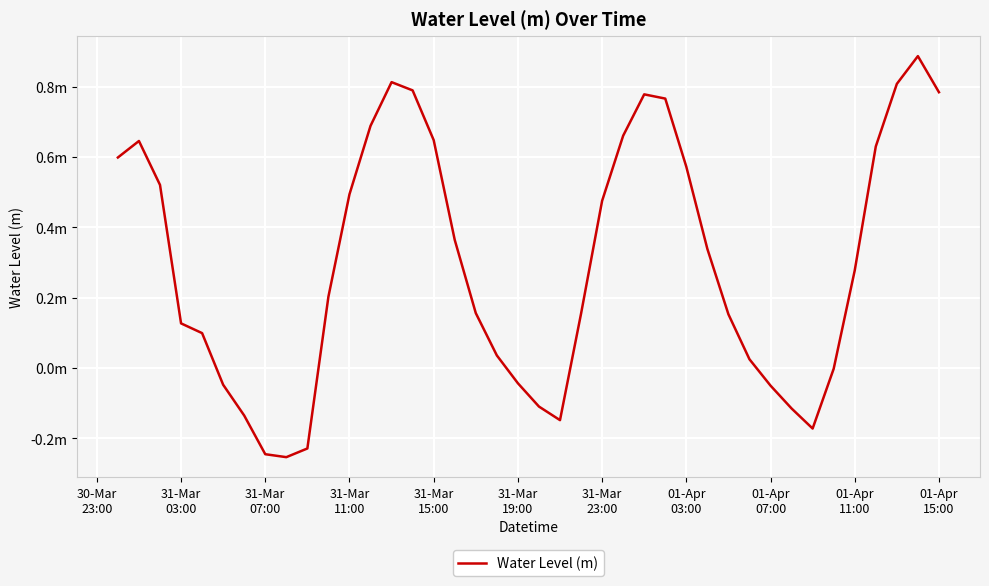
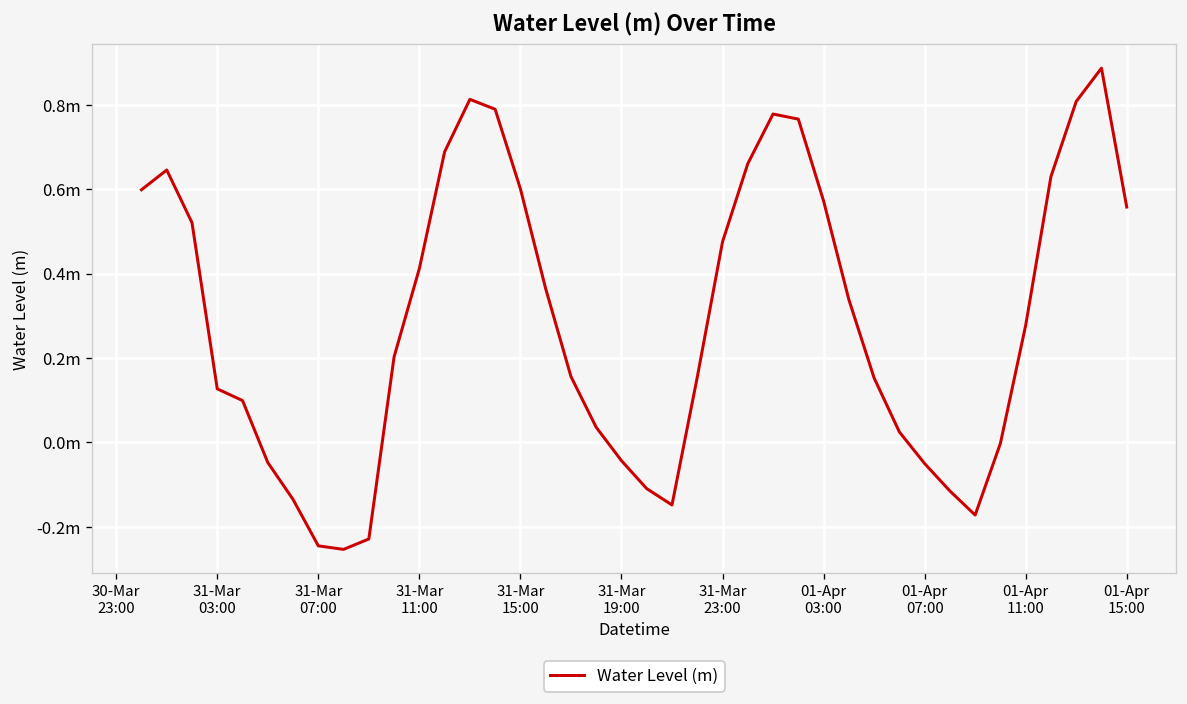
  {
    "31-Mar 03:00": "0.13m",
    "31-Mar 07:00": "-0.24m",
-   "31-Mar 11:00": "0.49m",
-   "31-Mar 15:00": "0.65m",
+   "31-Mar 11:00": "0.41m",
+   "31-Mar 15:00": "0.60m",
    "31-Mar 19:00": "-0.04m",
    "31-Mar 23:00": "0.48m",
    "01-Apr 03:00": "0.57m",
    "01-Apr 07:00": "-0.05m",
    "01-Apr 11:00": "0.28m",
-   "01-Apr 15:00": "0.78m"
+   "01-Apr 15:00": "0.56m"
  }
